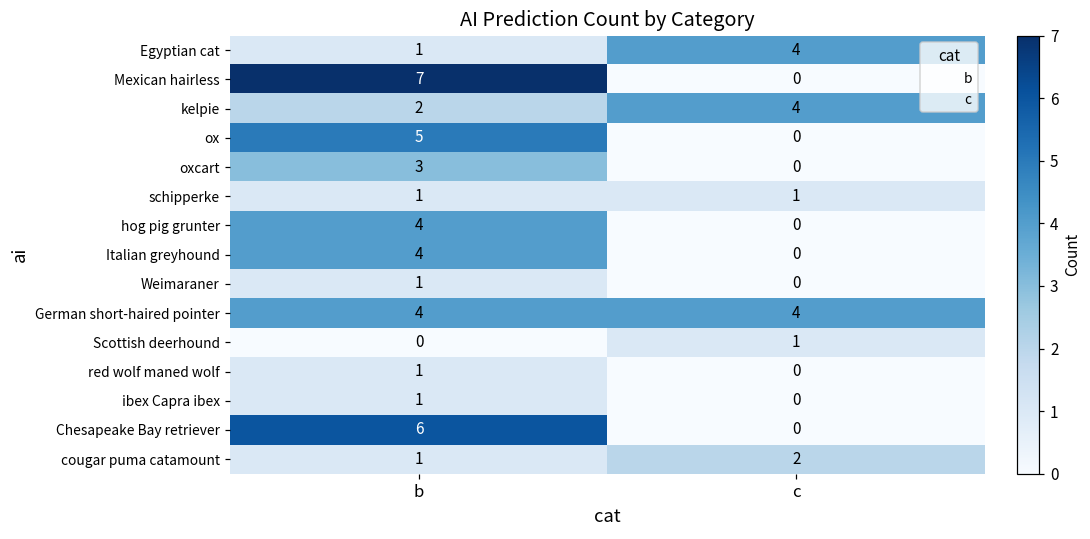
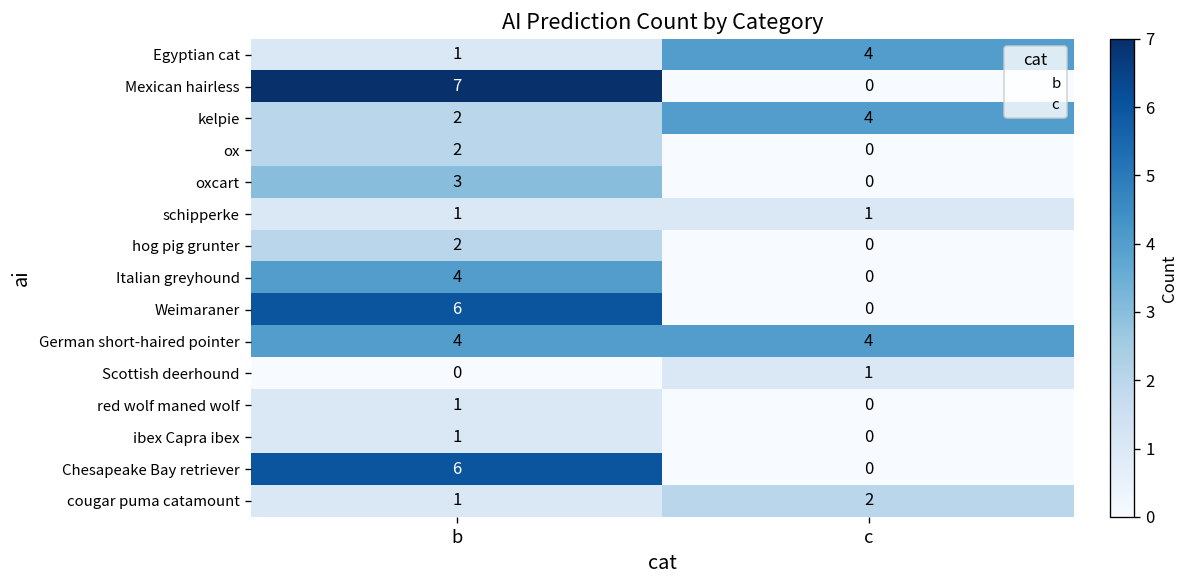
  {
    "ox": {
-     "b": 5
+     "b": 2
    },
    "hog pig grunter": {
-     "b": 4
+     "b": 2
    },
    "Weimaraner": {
-     "b": 1
+     "b": 6
    }
  }
